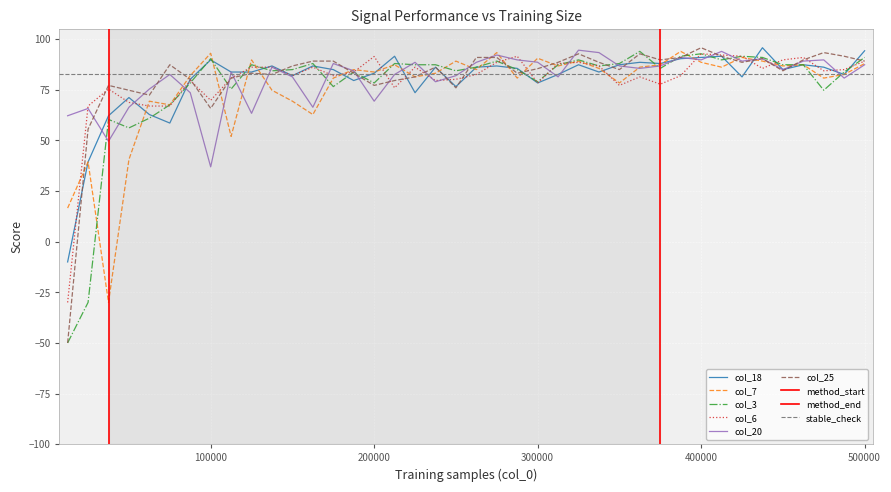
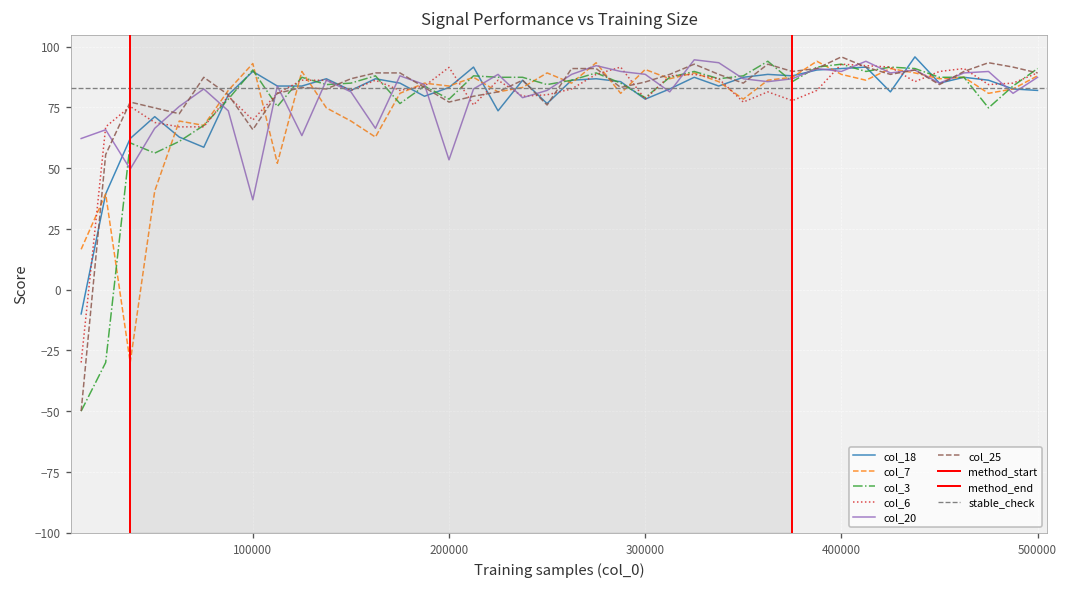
  {
    "col_18": {
-     "500000": 94
+     "500000": 82
    },
    "col_7": {
      "100000": 93,
      "300000": 91
    },
    "col_3": {
      "500000": 91
    },
    "col_6": {
      "100000": 70,
      "200000": 91
    },
    "col_20": {
      "100000": 37,
-     "200000": 69,
+     "200000": 53,
      "300000": 89
    },
    "col_25": {
      "100000": 66,
      "300000": 85,
      "400000": 96
    }
  }
